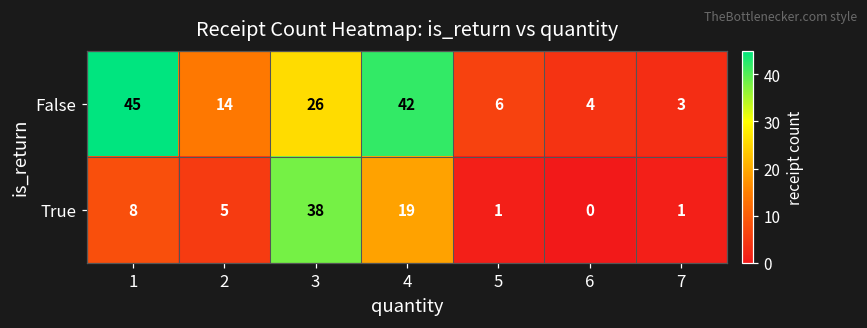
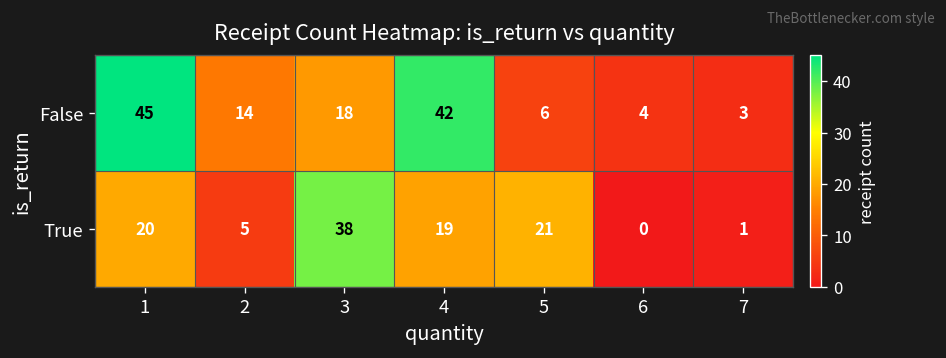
  {
    "False": {
      "1": 45,
      "2": 14,
-     "3": 26,
+     "3": 18,
      "4": 42,
      "5": 6,
      "6": 4,
      "7": 3
    },
    "True": {
-     "1": 8,
+     "1": 20,
      "2": 5,
      "3": 38,
      "4": 19,
-     "5": 1,
+     "5": 21,
      "6": 0,
      "7": 1
    }
  }
